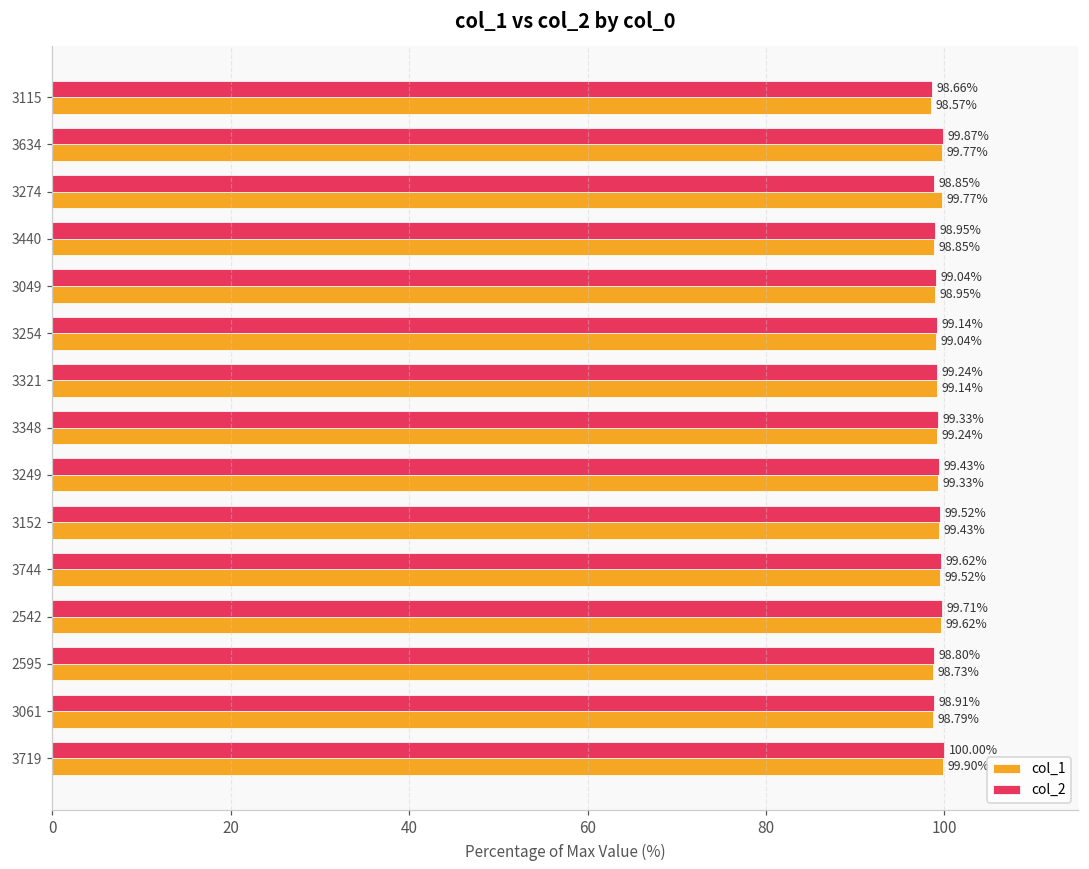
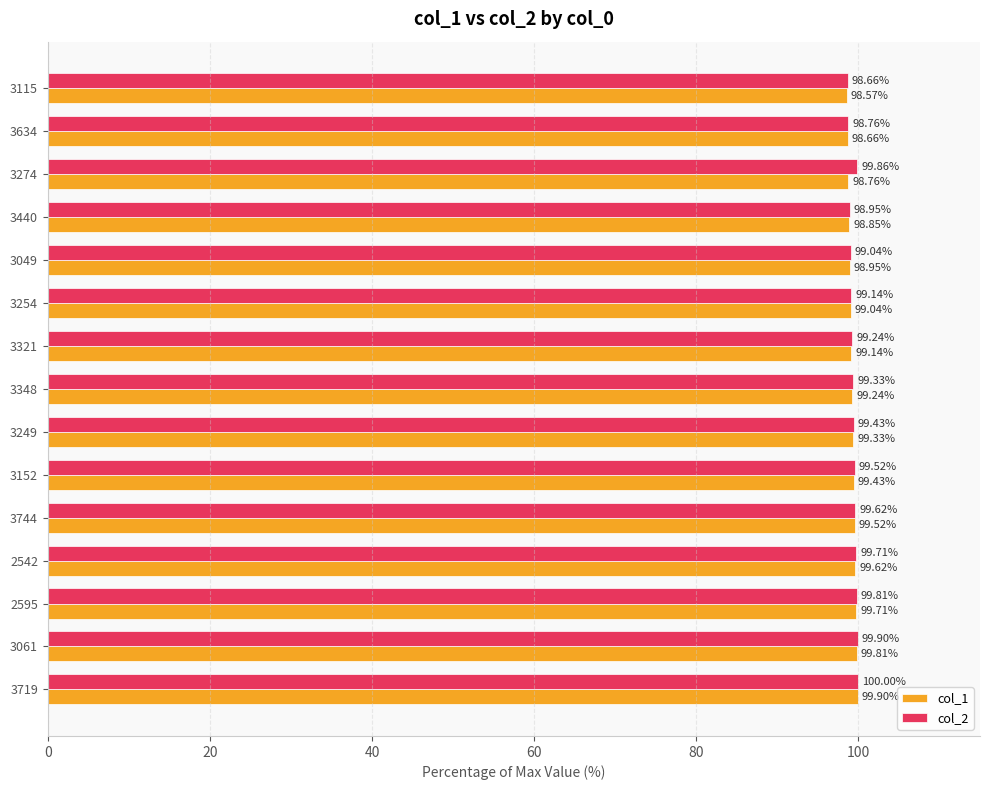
  {
    "col_1": {
      "3115": "98.57%",
-     "3634": "99.77%",
-     "3274": "99.77%",
+     "3634": "98.66%",
+     "3274": "98.76%",
      "3440": "98.85%",
      "3049": "98.95%",
      "3254": "99.04%",
      "3321": "99.14%",
      "3348": "99.24%",
      "3249": "99.33%",
      "3152": "99.43%",
      "3744": "99.52%",
      "2542": "99.62%",
-     "2595": "98.73%",
-     "3061": "98.79%"
+     "2595": "99.71%",
+     "3061": "99.81%"
    },
    "col_2": {
      "3115": "98.66%",
-     "3634": "99.87%",
-     "3274": "98.85%",
+     "3634": "98.76%",
+     "3274": "99.86%",
      "3440": "98.95%",
      "3049": "99.04%",
      "3254": "99.14%",
      "3321": "99.24%",
      "3348": "99.33%",
      "3249": "99.43%",
      "3152": "99.52%",
      "3744": "99.62%",
      "2542": "99.71%",
-     "2595": "98.80%",
-     "3061": "98.91%",
+     "2595": "99.81%",
+     "3061": "99.90%",
      "3719": "100.00%"
    }
  }
